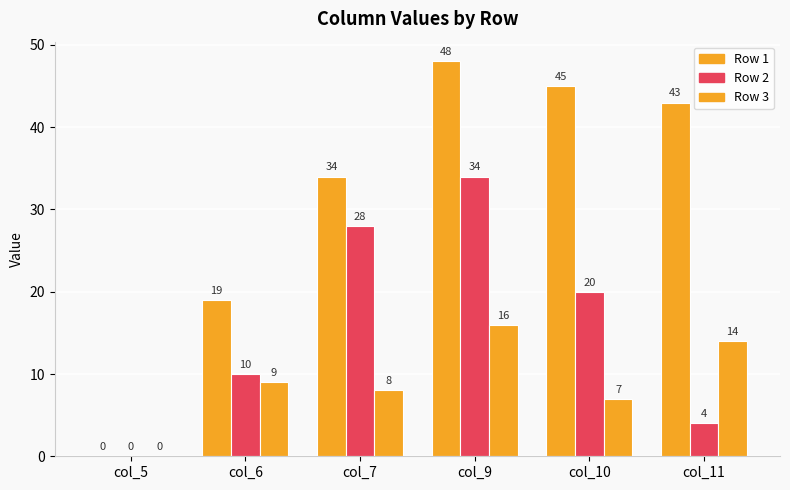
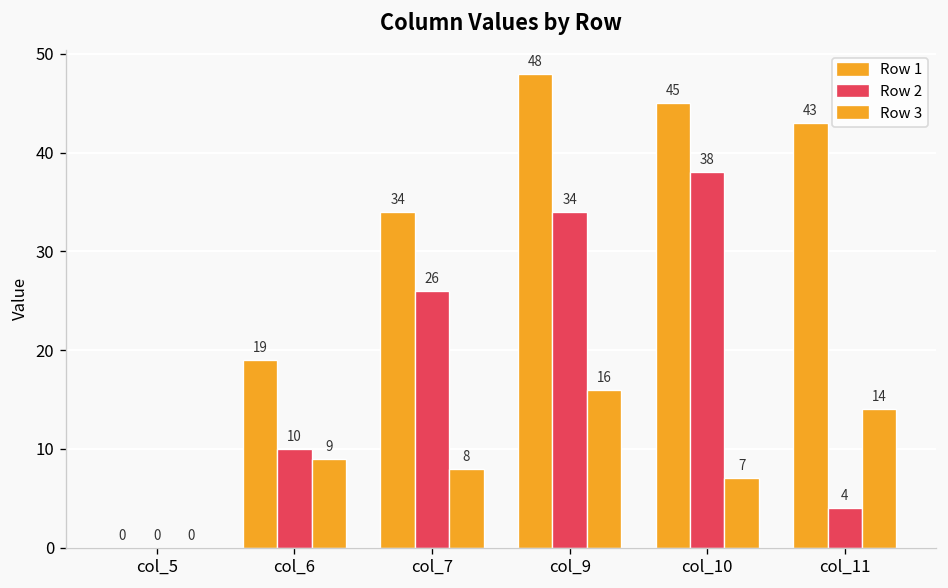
  {
    "Row 2": {
      "col_5": 0,
      "col_6": 10,
-     "col_7": 28,
+     "col_7": 26,
      "col_9": 34,
-     "col_10": 20,
+     "col_10": 38,
      "col_11": 4
    }
  }
